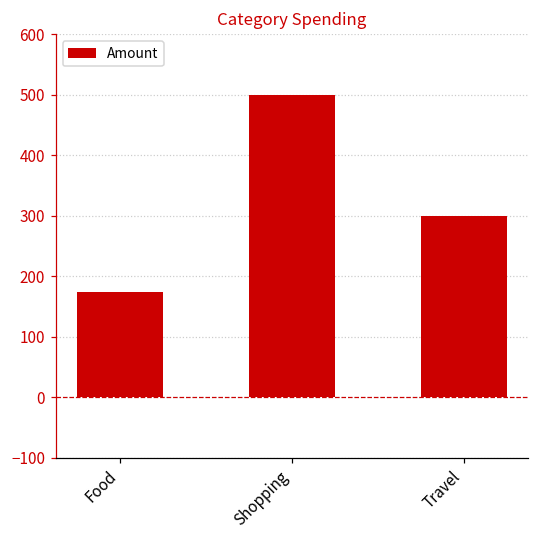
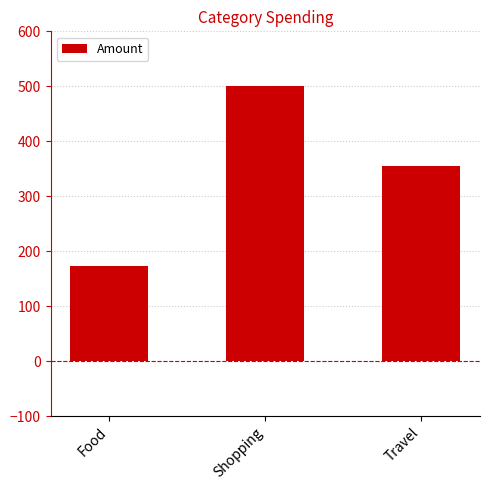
  {
    "Food": 170,
    "Shopping": 500,
-   "Travel": 300
+   "Travel": 360
  }
